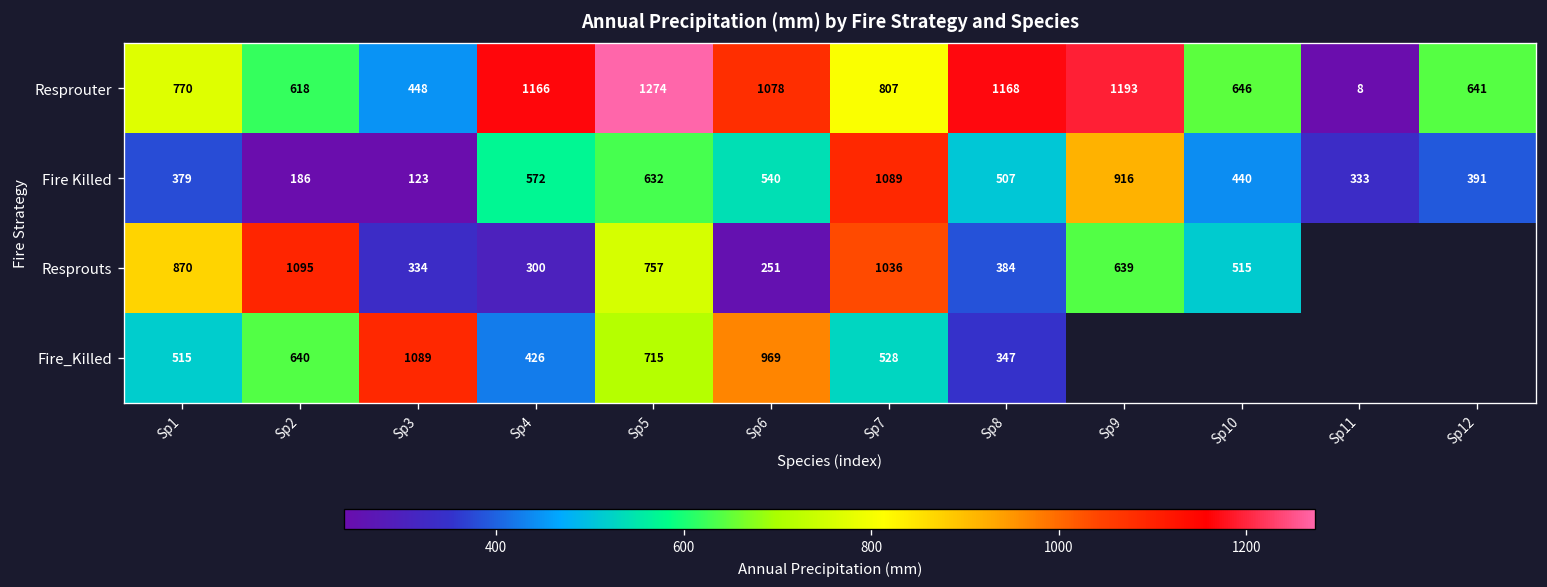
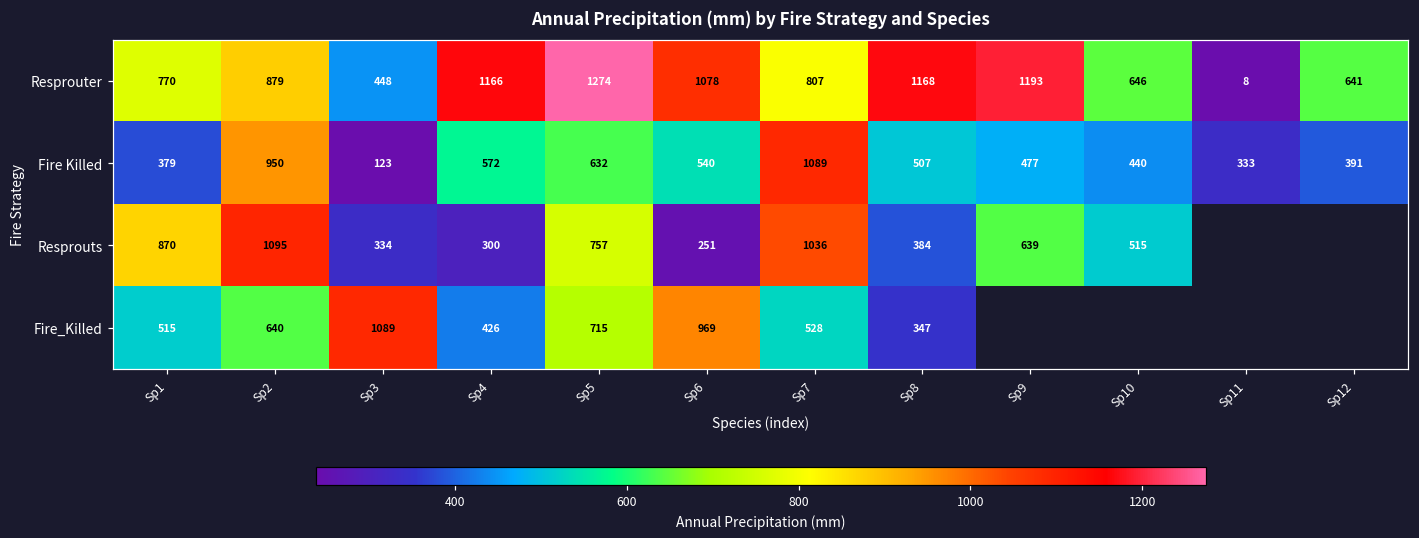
  {
    "Resprouter": {
      "Sp1": 770,
-     "Sp2": 618,
+     "Sp2": 879,
      "Sp3": 448,
      "Sp4": 1166,
      "Sp5": 1274,
      "Sp6": 1078,
      "Sp7": 807,
      "Sp8": 1168,
      "Sp9": 1193,
      "Sp10": 646,
      "Sp11": 8,
      "Sp12": 641
    },
    "Fire Killed": {
      "Sp1": 379,
-     "Sp2": 186,
+     "Sp2": 950,
      "Sp3": 123,
      "Sp4": 572,
      "Sp5": 632,
      "Sp6": 540,
      "Sp7": 1089,
      "Sp8": 507,
-     "Sp9": 916,
+     "Sp9": 477,
      "Sp10": 440,
      "Sp11": 333,
      "Sp12": 391
    },
    "Resprouts": {
      "Sp1": 870,
      "Sp2": 1095,
      "Sp3": 334,
      "Sp4": 300,
      "Sp5": 757,
      "Sp6": 251,
      "Sp7": 1036,
      "Sp8": 384,
      "Sp9": 639,
      "Sp10": 515
    },
    "Fire_Killed": {
      "Sp1": 515,
      "Sp2": 640,
      "Sp3": 1089,
      "Sp4": 426,
      "Sp5": 715,
      "Sp6": 969,
      "Sp7": 528,
      "Sp8": 347
    }
  }
